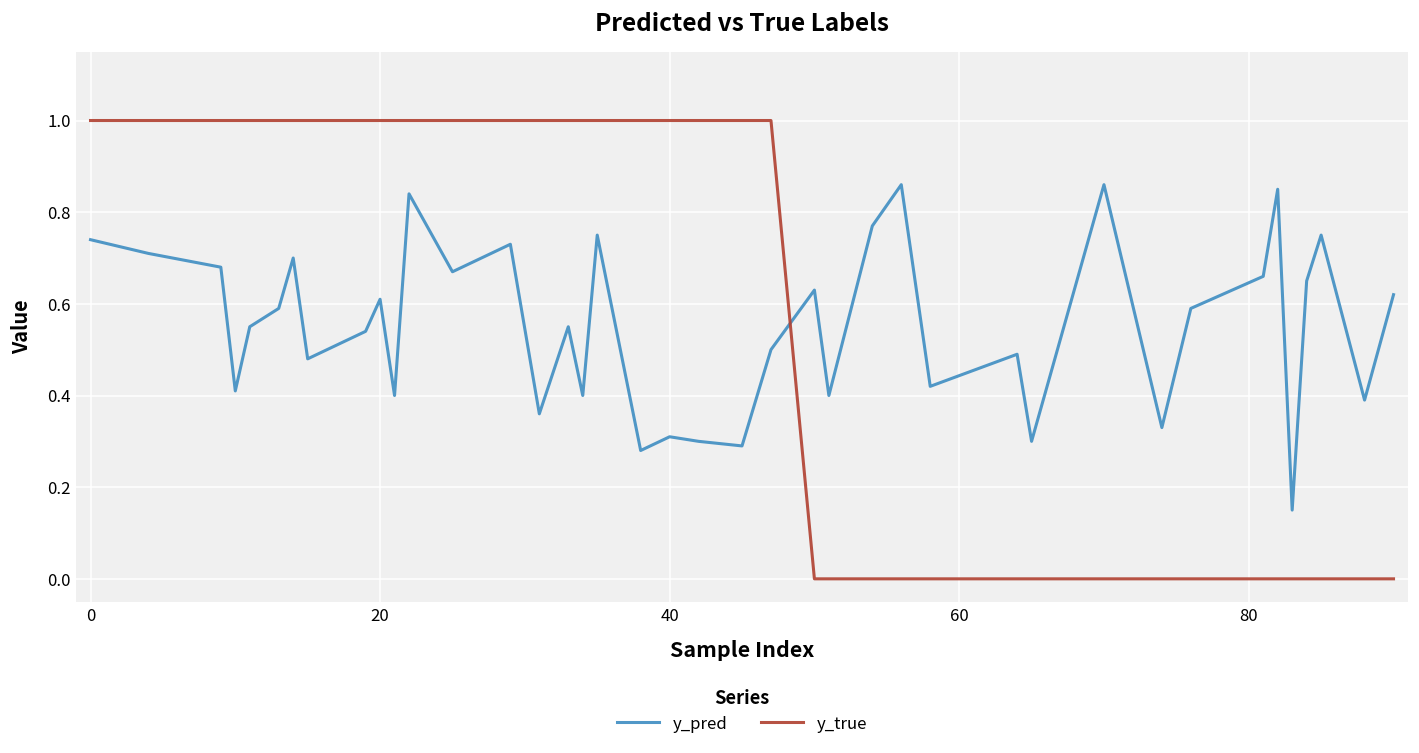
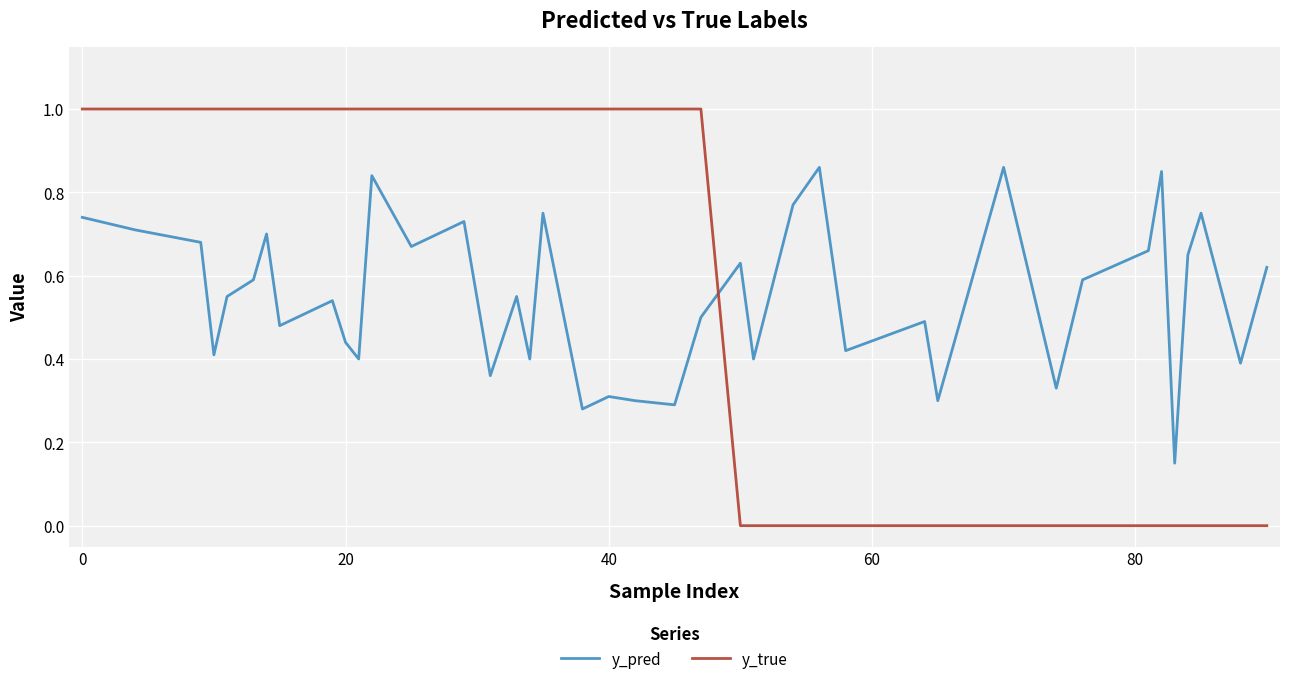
  {
    "y_pred": {
      "0": 0.74,
-     "20": 0.61,
+     "20": 0.44,
      "40": 0.31
    },
    "y_true": {
      "0": 1.00,
      "20": 1.00,
      "40": 1.00
    }
  }
